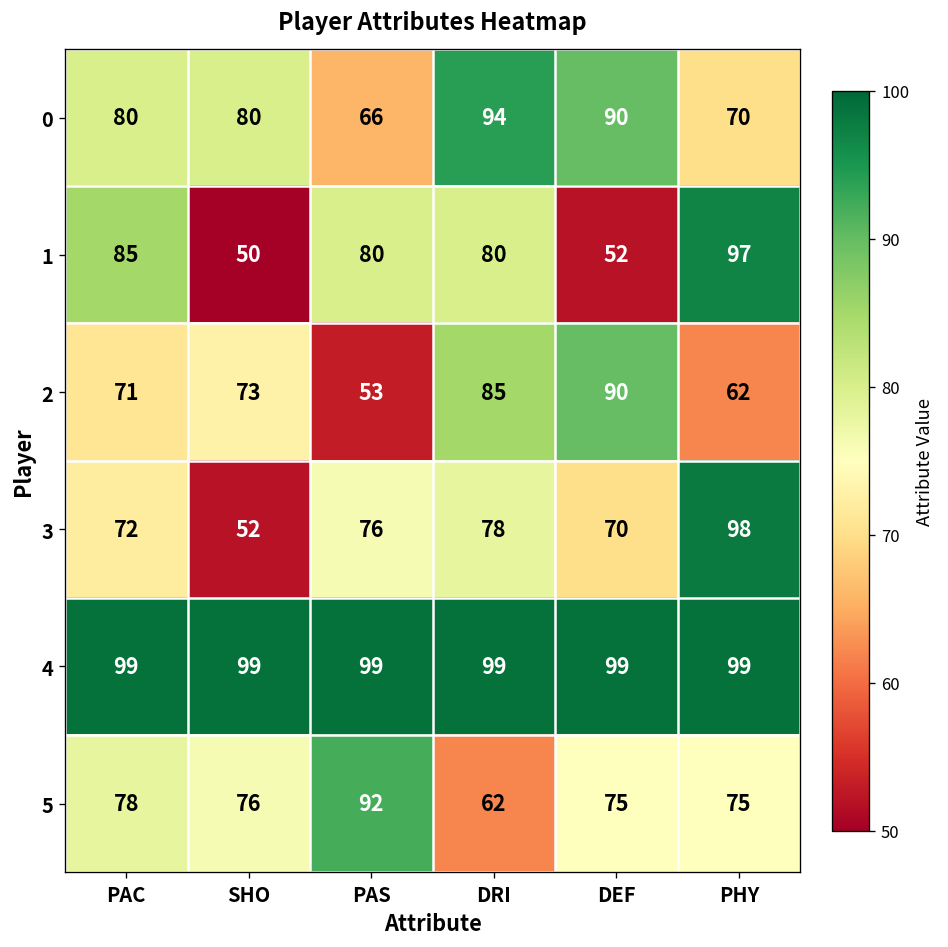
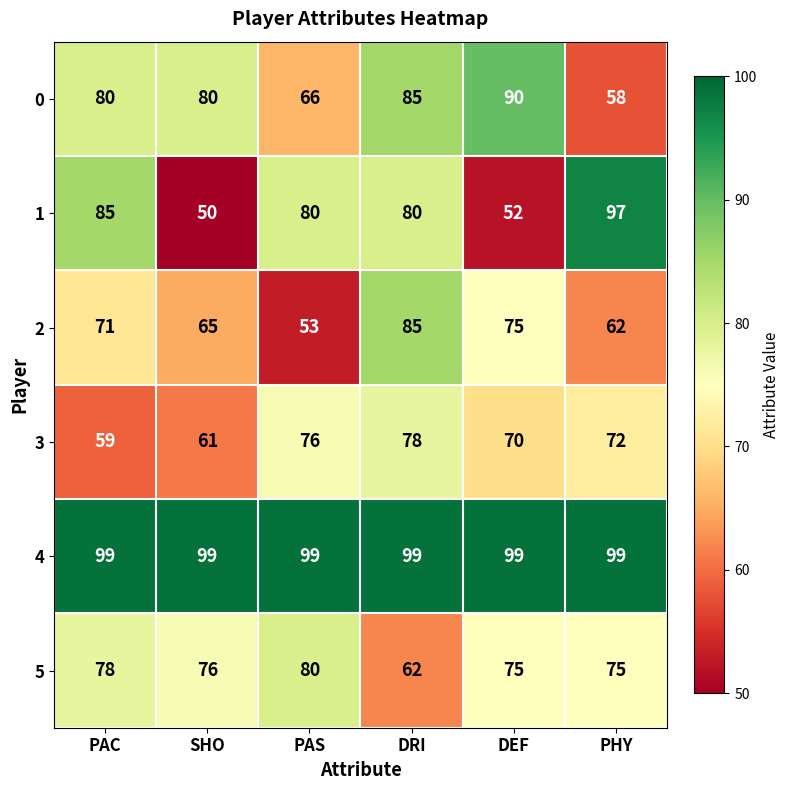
  {
    "0": {
      "PAC": 80,
      "SHO": 80,
      "PAS": 66,
-     "DRI": 94,
+     "DRI": 85,
      "DEF": 90,
-     "PHY": 70
+     "PHY": 58
    },
    "1": {
      "PAC": 85,
      "SHO": 50,
      "PAS": 80,
      "DRI": 80,
      "DEF": 52,
      "PHY": 97
    },
    "2": {
      "PAC": 71,
-     "SHO": 73,
+     "SHO": 65,
      "PAS": 53,
      "DRI": 85,
-     "DEF": 90,
+     "DEF": 75,
      "PHY": 62
    },
    "3": {
-     "PAC": 72,
-     "SHO": 52,
+     "PAC": 59,
+     "SHO": 61,
      "PAS": 76,
      "DRI": 78,
      "DEF": 70,
-     "PHY": 98
+     "PHY": 72
    },
    "4": {
      "PAC": 99,
      "SHO": 99,
      "PAS": 99,
      "DRI": 99,
      "DEF": 99,
      "PHY": 99
    },
    "5": {
      "PAC": 78,
      "SHO": 76,
-     "PAS": 92,
+     "PAS": 80,
      "DRI": 62,
      "DEF": 75,
      "PHY": 75
    }
  }
